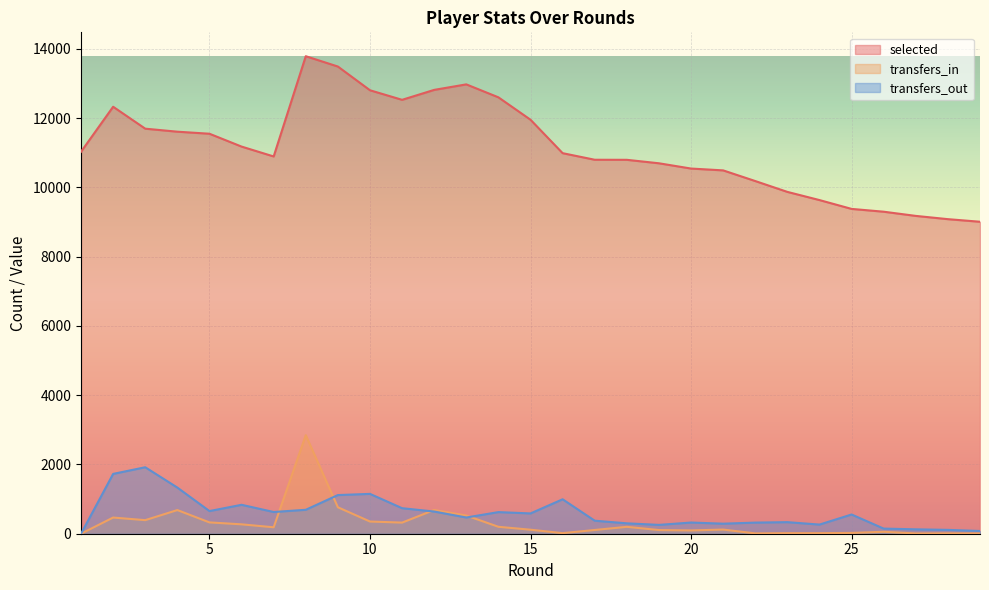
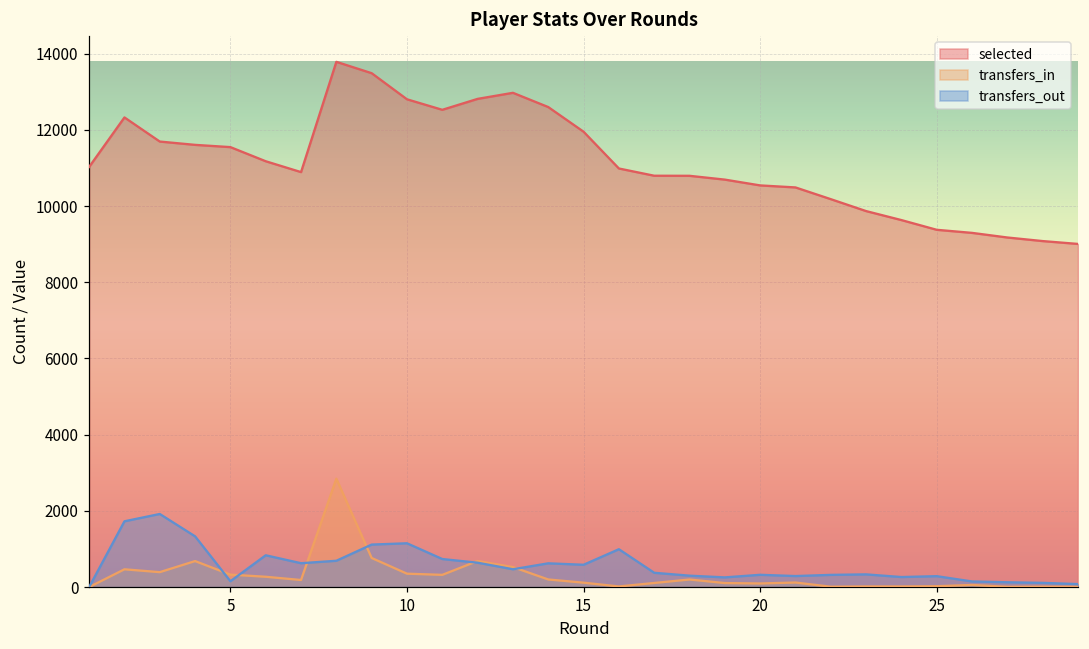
  {
    "transfers_out": {
-     "5": 700,
+     "5": 200,
      "10": 1200,
      "15": 600,
      "20": 300,
-     "25": 600
+     "25": 300
    }
  }
